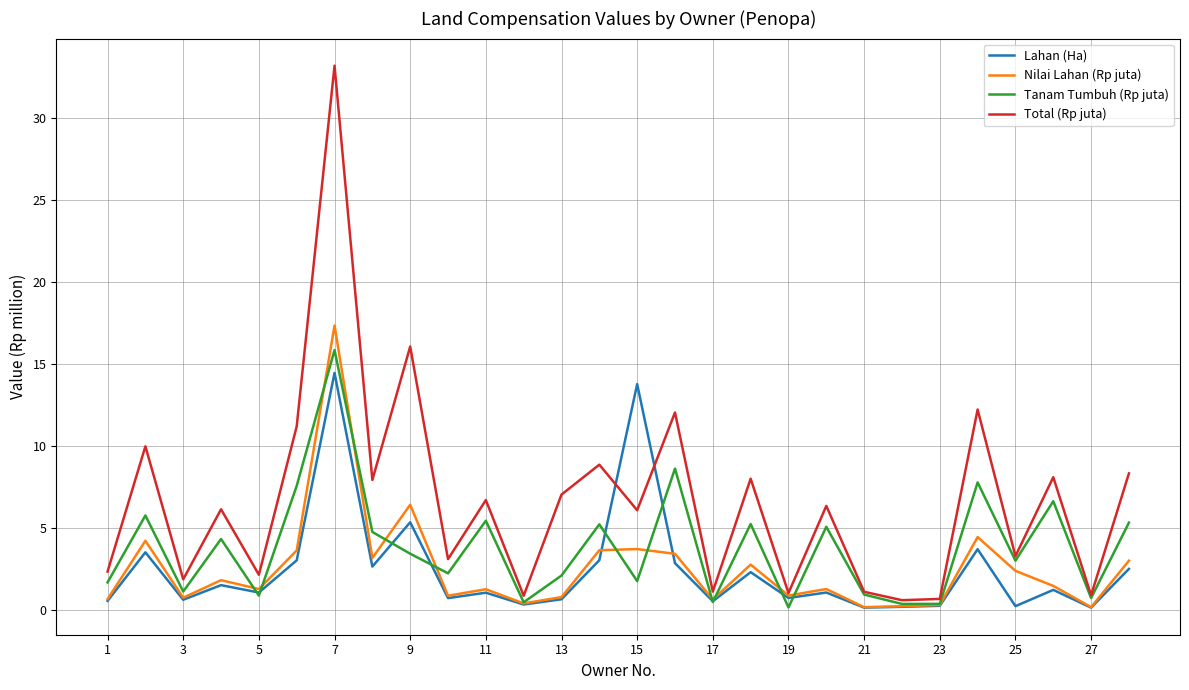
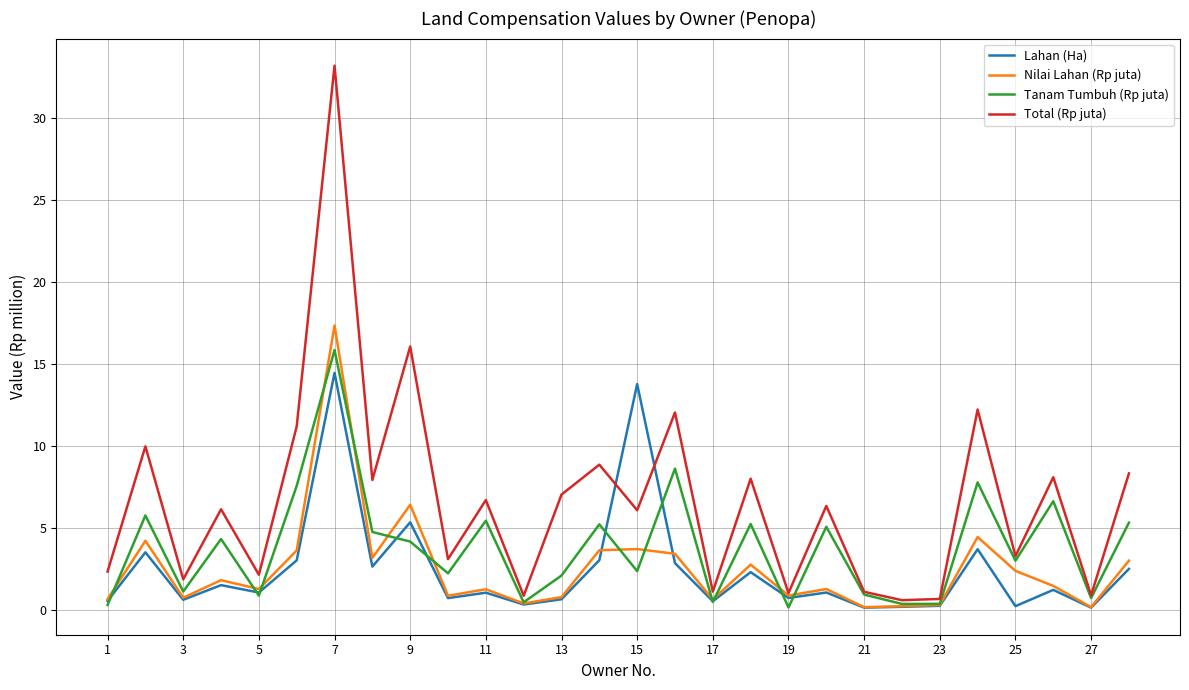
  {
    "Lahan (Ha)": {
      "5": 1.1,
      "7": 14.4,
      "9": 5.3,
      "11": 1.1,
      "15": 13.8,
      "25": 0.2
    },
    "Nilai Lahan (Rp juta)": {
      "5": 1.3,
      "7": 17.3,
      "9": 6.4,
      "11": 1.3,
      "15": 3.7,
      "25": 2.4
    },
    "Tanam Tumbuh (Rp juta)": {
-     "1": 1.7,
+     "1": 0.3,
      "3": 1.1,
      "5": 0.9,
      "7": 15.8,
-     "9": 3.4,
+     "9": 4.2,
      "11": 5.4,
      "13": 2.1,
-     "15": 1.8,
+     "15": 2.4,
      "19": 0.2,
      "21": 0.9,
      "25": 3.0,
      "27": 0.7
    },
    "Total (Rp juta)": {
      "1": 2.3,
      "3": 1.9,
      "5": 2.1,
      "7": 33.2,
      "9": 16.0,
      "11": 6.7,
      "13": 7.0,
      "15": 6.1,
      "17": 1.1,
      "21": 1.1,
      "23": 0.7,
      "25": 3.3,
      "27": 0.9
    }
  }
